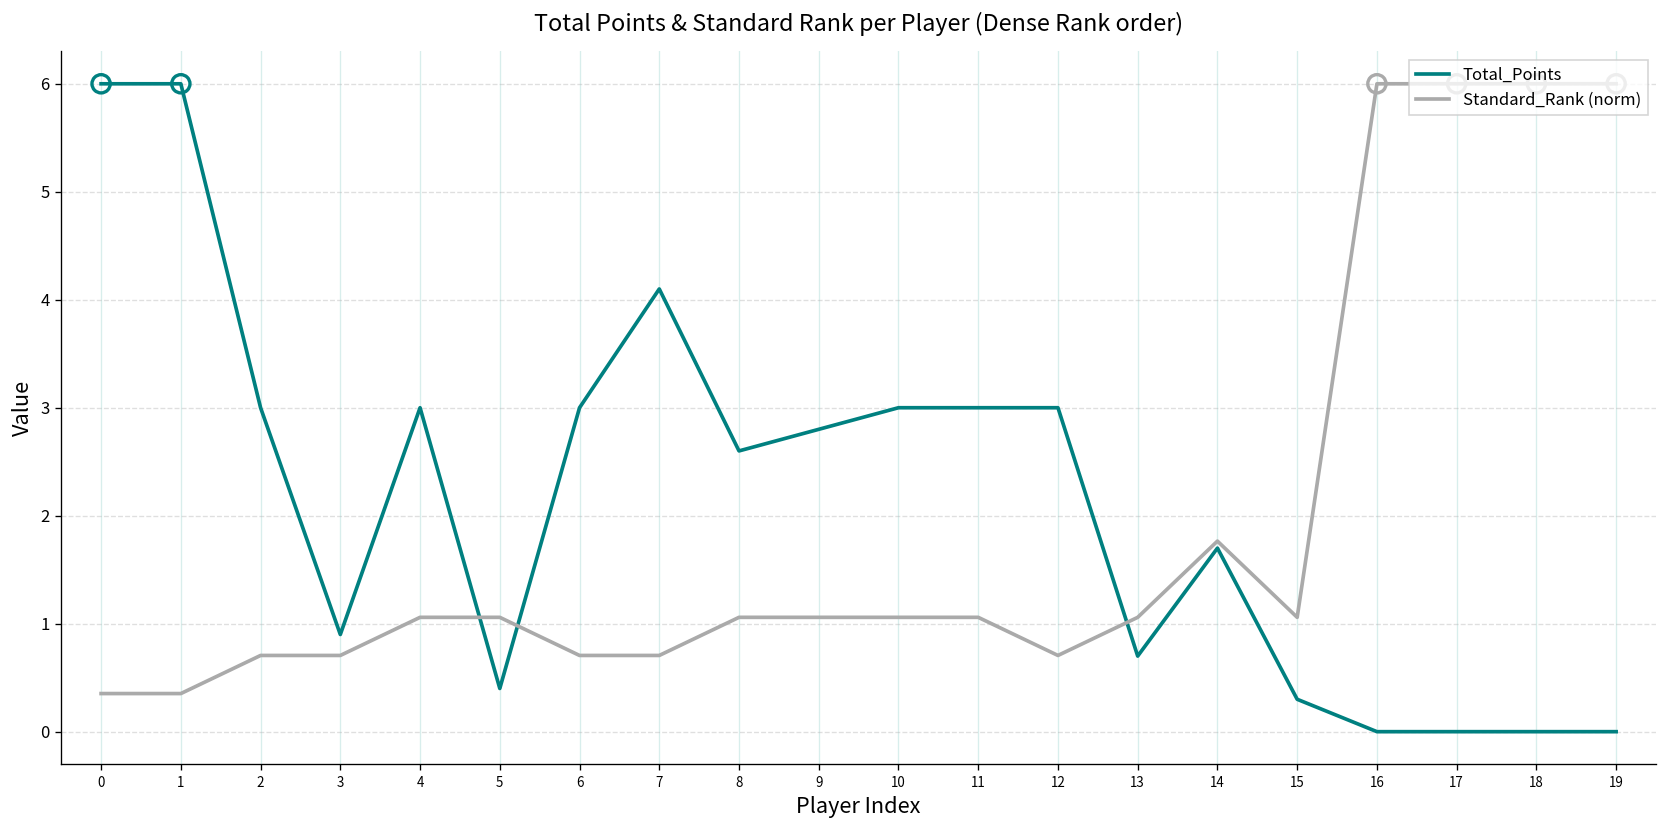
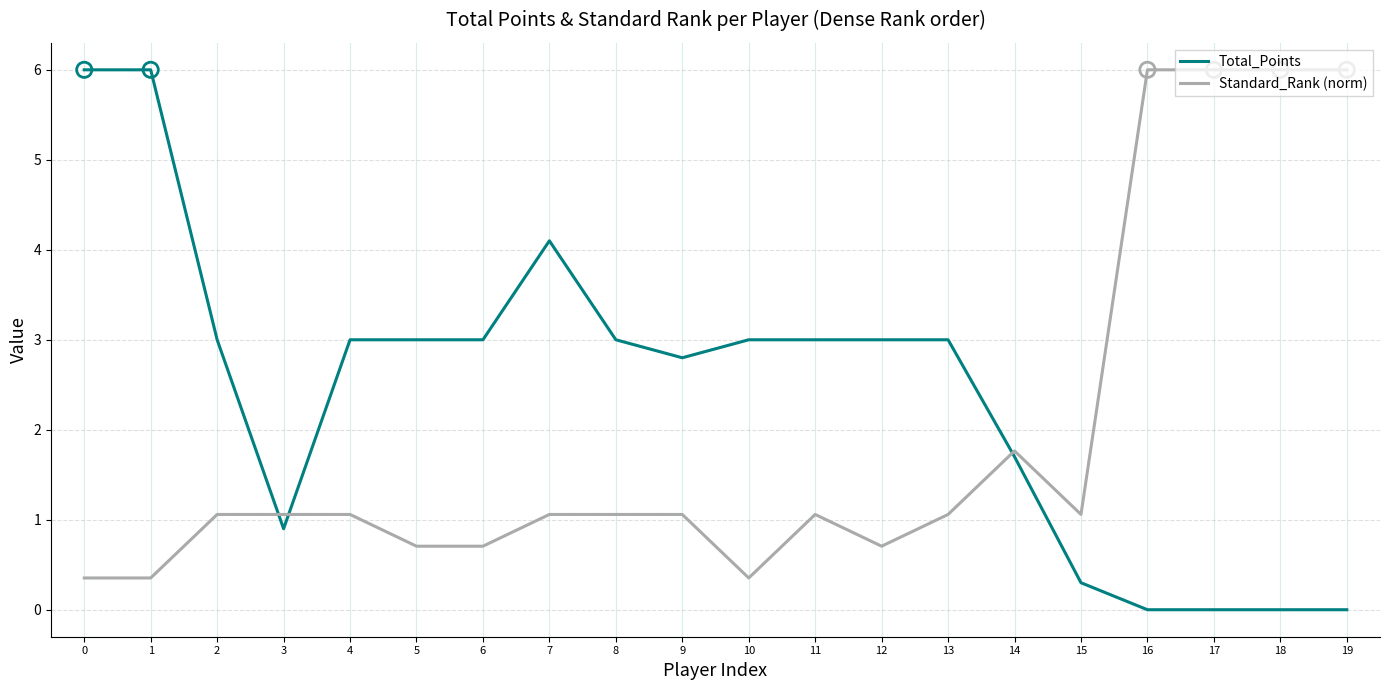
  {
    "Total_Points": {
      "2": 3.0,
      "3": 0.9,
      "4": 3.0,
-     "5": 0.4,
+     "5": 3.0,
      "6": 3.0,
      "7": 4.1,
-     "8": 2.6,
+     "8": 3.0,
      "9": 2.8,
      "10": 3.0,
      "11": 3.0,
      "12": 3.0,
-     "13": 0.7,
+     "13": 3.0,
      "14": 1.7,
      "15": 0.3,
      "16": 0.0,
      "17": 0.0,
      "18": 0.0,
      "19": 0.0
    },
    "Standard_Rank (norm)": {
      "0": 0.4,
      "1": 0.4,
-     "2": 0.7,
-     "3": 0.7,
+     "2": 1.1,
+     "3": 1.1,
      "4": 1.1,
-     "5": 1.1,
+     "5": 0.7,
      "6": 0.7,
-     "7": 0.7,
+     "7": 1.1,
      "8": 1.1,
      "9": 1.1,
-     "10": 1.1,
+     "10": 0.4,
      "11": 1.1,
      "12": 0.7,
      "13": 1.1,
      "14": 1.8,
      "15": 1.1
    }
  }
